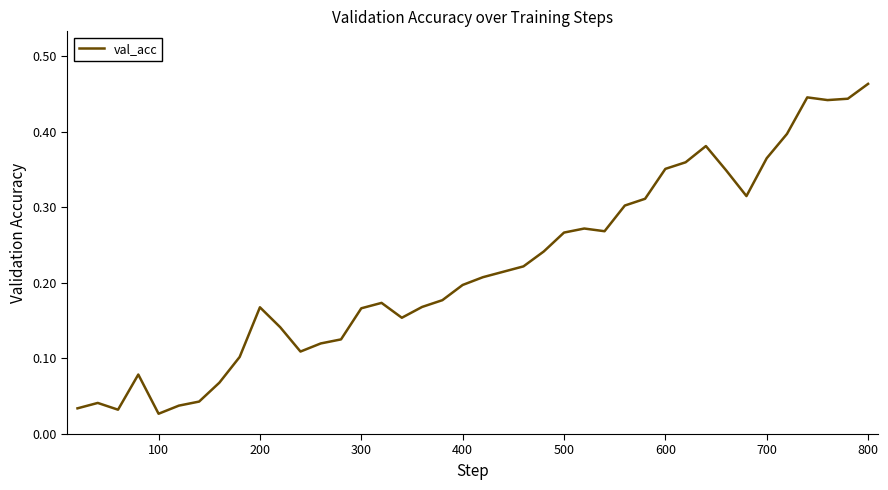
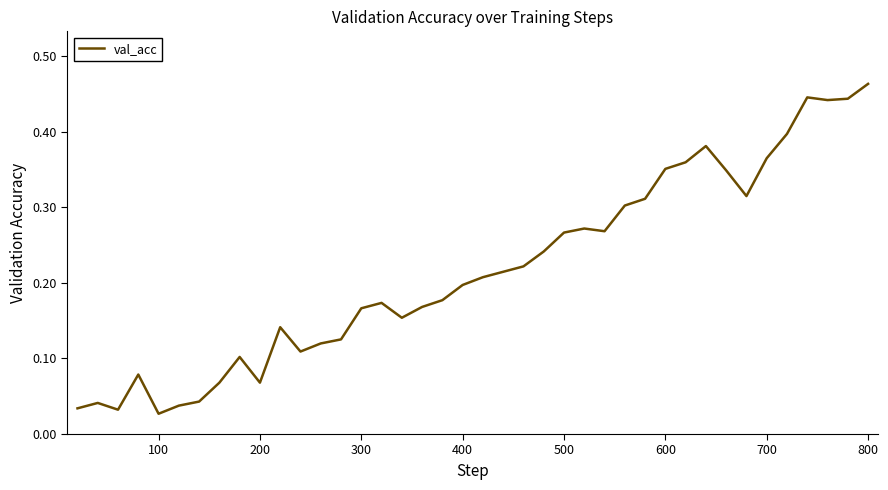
  {
    "100": 0.03,
-   "200": 0.17,
+   "200": 0.07,
    "300": 0.17,
    "400": 0.20,
    "500": 0.27,
    "600": 0.35,
    "700": 0.36,
    "800": 0.46
  }
